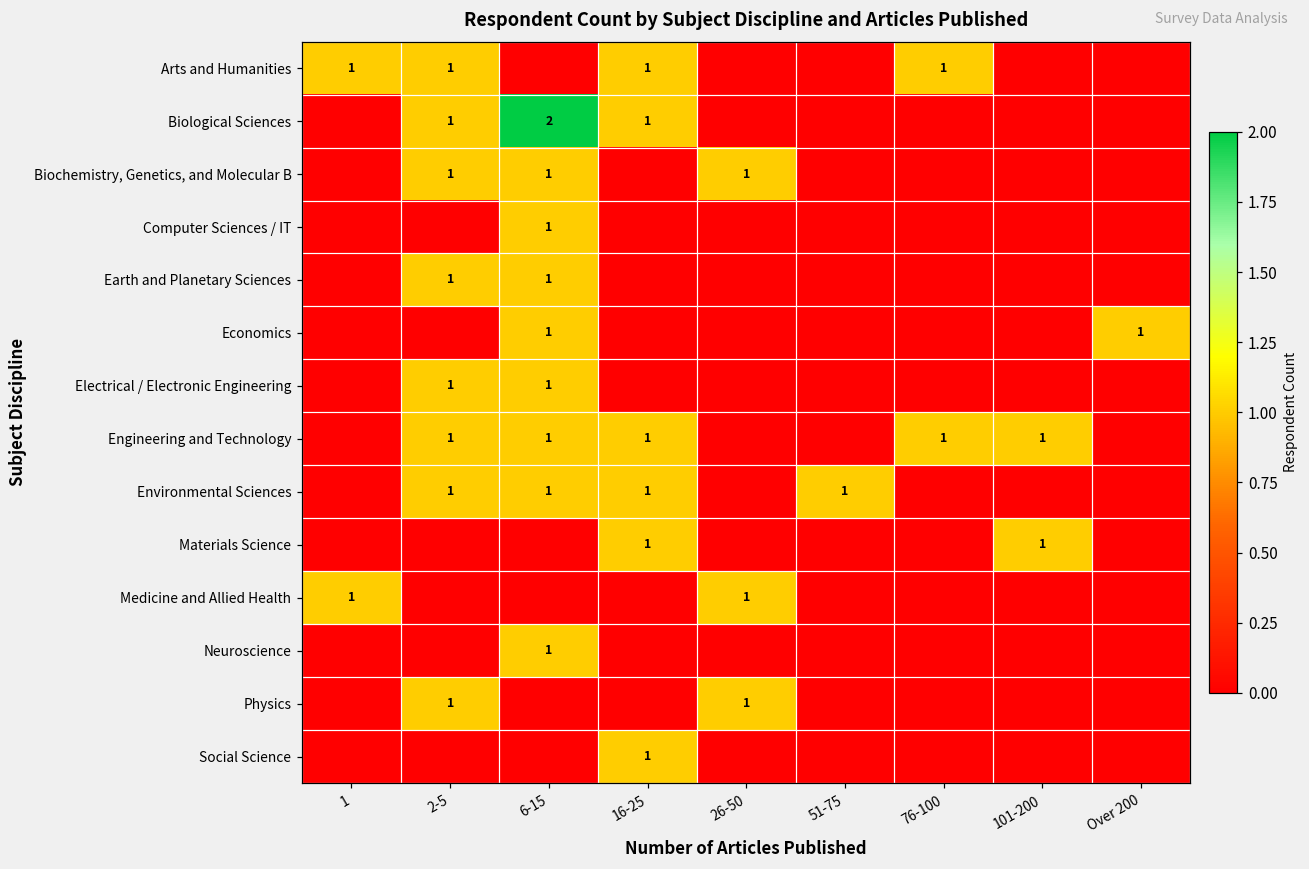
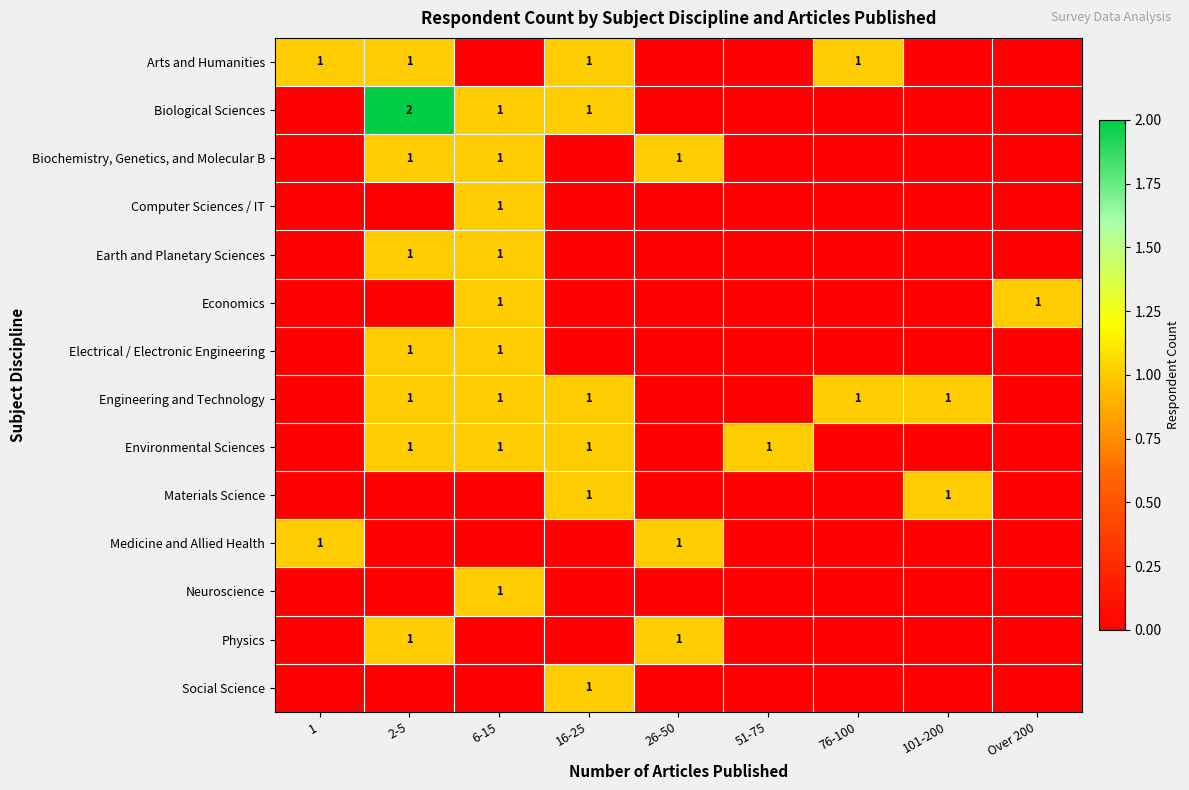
  {
    "Arts and Humanities": {
      "1": 1,
      "2-5": 1,
      "16-25": 1,
      "76-100": 1
    },
    "Biological Sciences": {
-     "2-5": 1,
-     "6-15": 2,
+     "2-5": 2,
+     "6-15": 1,
      "16-25": 1
    },
    "Biochemistry, Genetics, and Molecular B": {
      "2-5": 1,
      "6-15": 1,
      "26-50": 1
    },
    "Computer Sciences / IT": {
      "6-15": 1
    },
    "Earth and Planetary Sciences": {
      "2-5": 1,
      "6-15": 1
    },
    "Economics": {
      "6-15": 1,
      "Over 200": 1
    },
    "Electrical / Electronic Engineering": {
      "2-5": 1,
      "6-15": 1
    },
    "Engineering and Technology": {
      "2-5": 1,
      "6-15": 1,
      "16-25": 1,
      "76-100": 1,
      "101-200": 1
    },
    "Environmental Sciences": {
      "2-5": 1,
      "6-15": 1,
      "16-25": 1,
      "51-75": 1
    },
    "Materials Science": {
      "16-25": 1,
      "101-200": 1
    },
    "Medicine and Allied Health": {
      "1": 1,
      "26-50": 1
    },
    "Neuroscience": {
      "6-15": 1
    },
    "Physics": {
      "2-5": 1,
      "26-50": 1
    },
    "Social Science": {
      "16-25": 1
    }
  }
